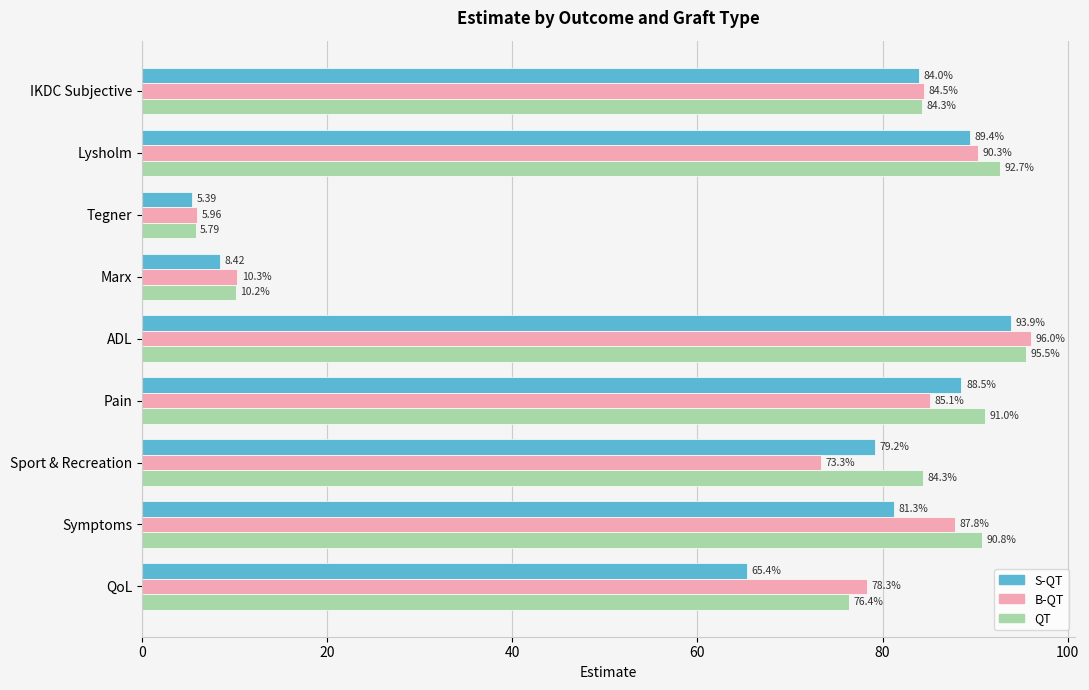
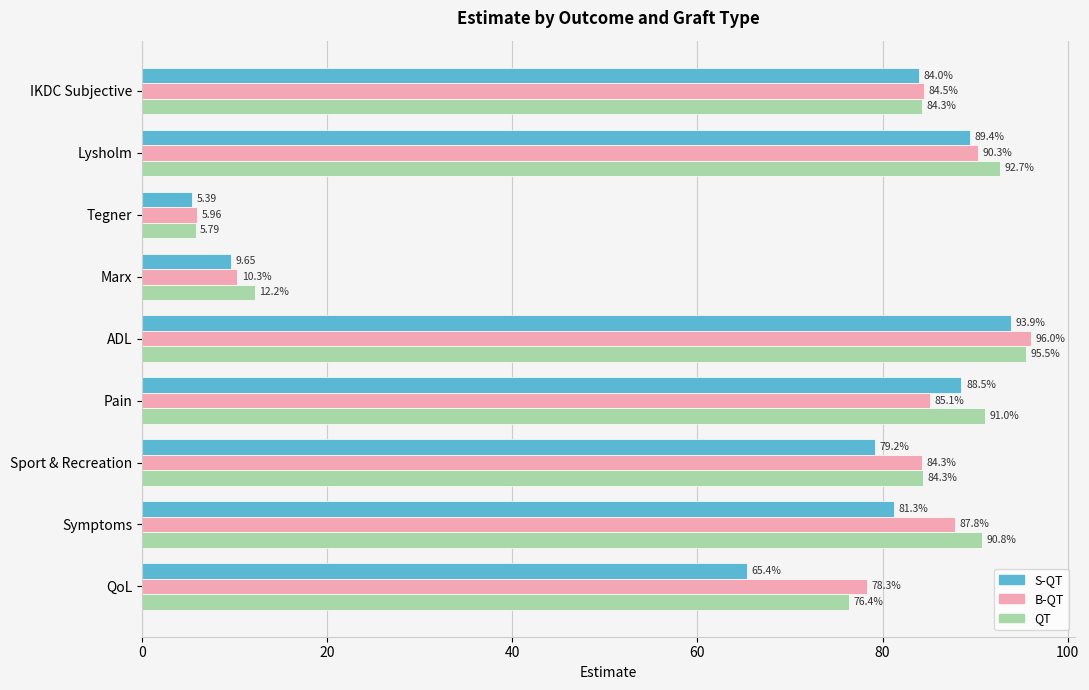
  {
    "S-QT": {
      "IKDC Subjective": "84.0%",
      "Lysholm": "89.4%",
      "Tegner": "5.39",
-     "Marx": "8.42",
+     "Marx": "9.65",
      "ADL": "93.9%",
      "Pain": "88.5%",
      "Sport & Recreation": "79.2%",
      "Symptoms": "81.3%",
      "QoL": "65.4%"
    },
    "B-QT": {
      "IKDC Subjective": "84.5%",
      "Lysholm": "90.3%",
      "Tegner": "5.96",
      "Marx": "10.3%",
      "ADL": "96.0%",
      "Pain": "85.1%",
-     "Sport & Recreation": "73.3%",
+     "Sport & Recreation": "84.3%",
      "Symptoms": "87.8%",
      "QoL": "78.3%"
    },
    "QT": {
      "IKDC Subjective": "84.3%",
      "Lysholm": "92.7%",
      "Tegner": "5.79",
-     "Marx": "10.2%",
+     "Marx": "12.2%",
      "ADL": "95.5%",
      "Pain": "91.0%",
      "Sport & Recreation": "84.3%",
      "Symptoms": "90.8%",
      "QoL": "76.4%"
    }
  }
